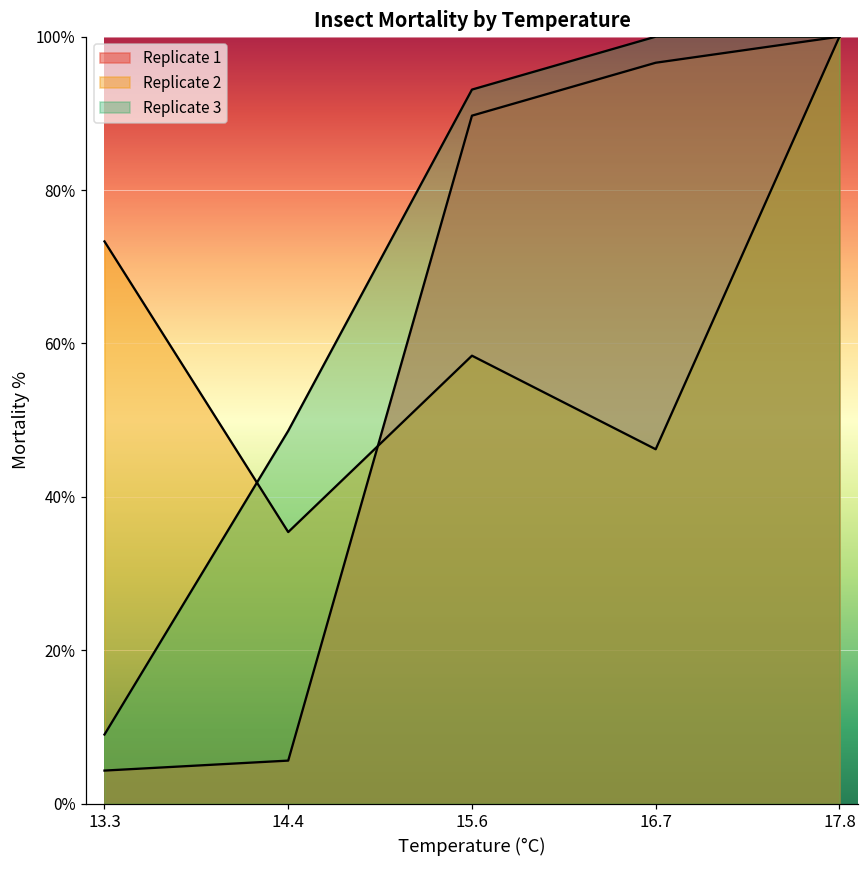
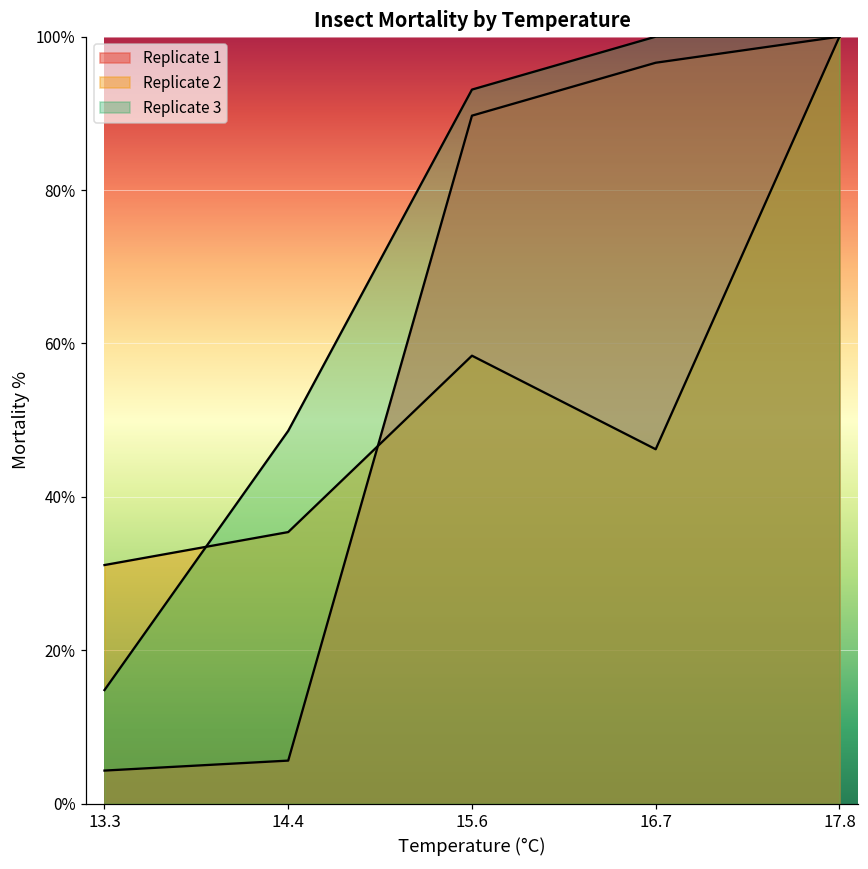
  {
    "Replicate 1": {
      "13.3": "4%",
      "14.4": "6%",
      "15.6": "90%",
      "16.7": "97%"
    },
    "Replicate 2": {
-     "13.3": "73%",
+     "13.3": "31%",
      "14.4": "35%",
      "15.6": "58%",
      "16.7": "46%"
    },
    "Replicate 3": {
-     "13.3": "9%",
+     "13.3": "15%",
      "14.4": "49%",
      "15.6": "93%",
      "16.7": "100%"
    }
  }
